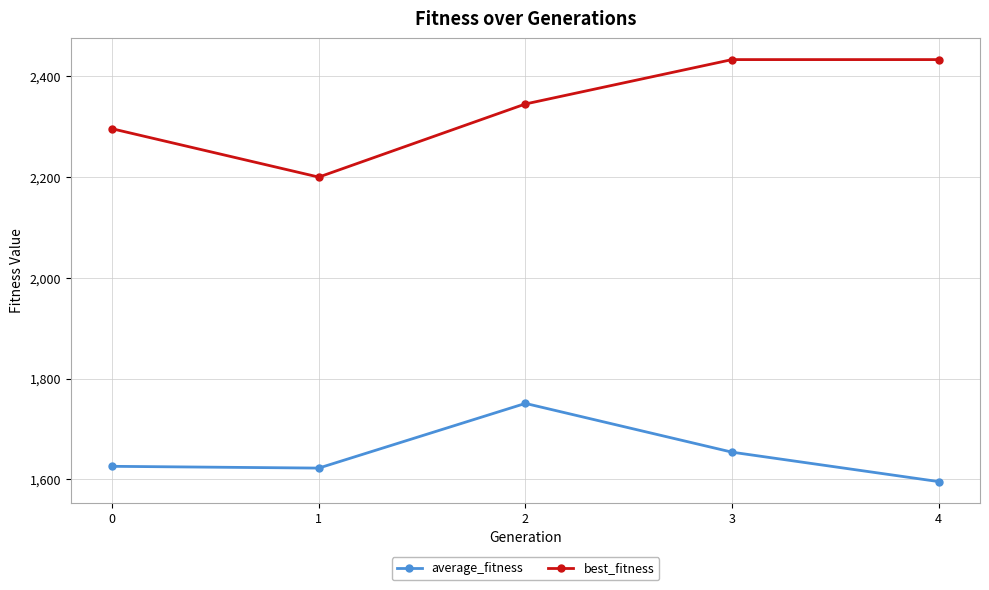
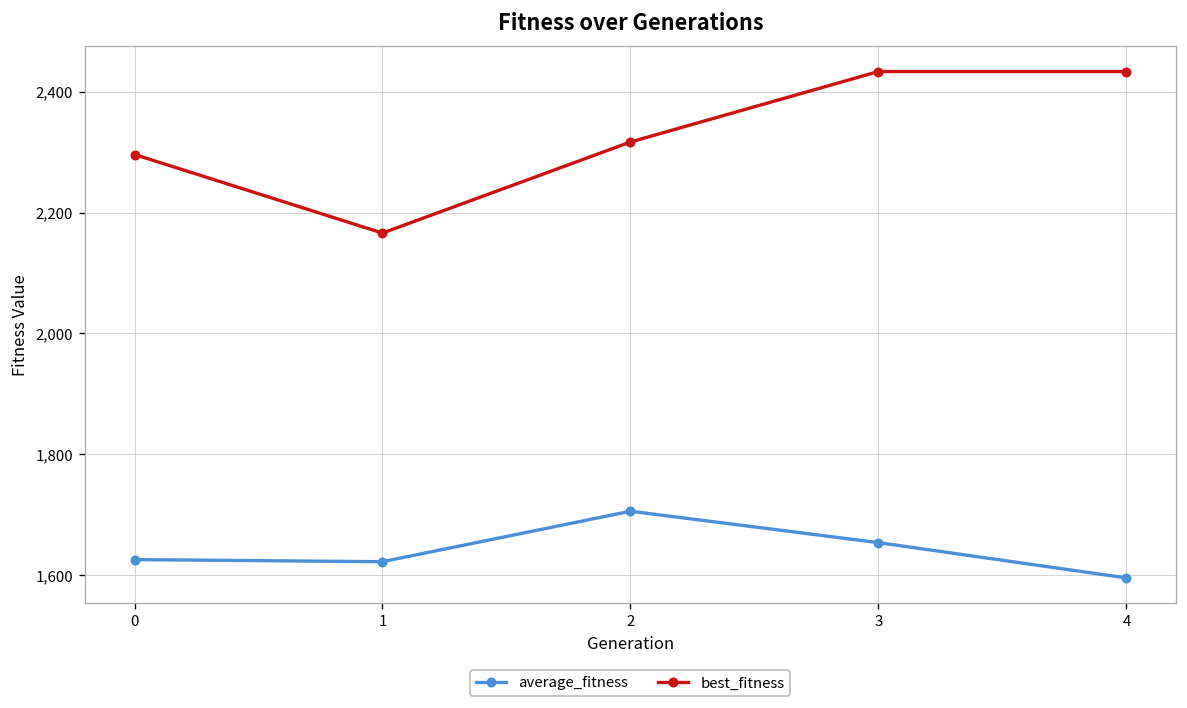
  {
    "average_fitness": {
      "0": "1,630",
      "1": "1,620",
-     "2": "1,750",
+     "2": "1,710",
      "3": "1,650",
      "4": "1,600"
    },
    "best_fitness": {
      "0": "2,300",
-     "1": "2,200",
-     "2": "2,350",
+     "1": "2,170",
+     "2": "2,320",
      "3": "2,430",
      "4": "2,430"
    }
  }
